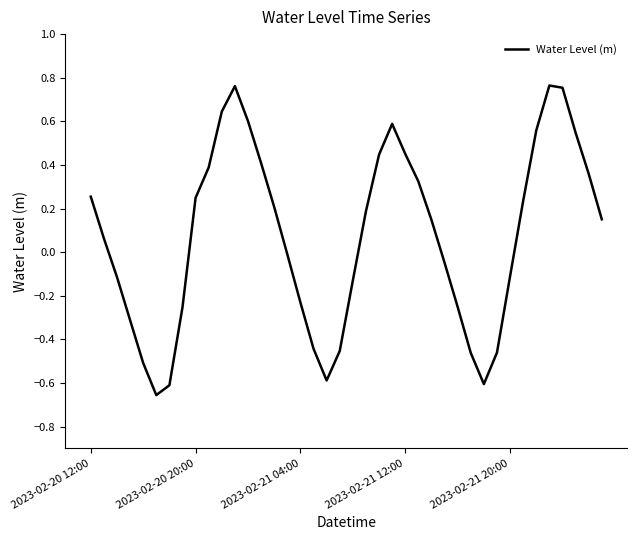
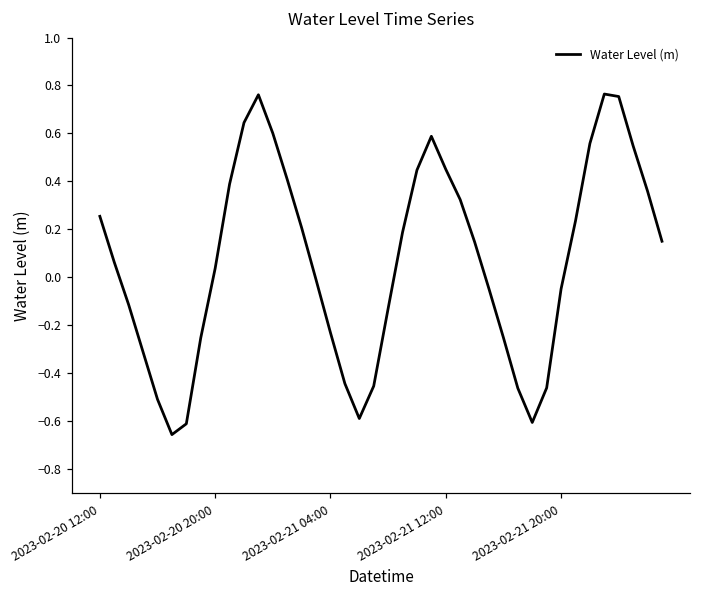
  {
    "2023-02-20 12:00": 0.25,
-   "2023-02-20 20:00": 0.25,
+   "2023-02-20 20:00": 0.04,
    "2023-02-21 04:00": -0.23,
    "2023-02-21 12:00": 0.45,
-   "2023-02-21 20:00": -0.11
+   "2023-02-21 20:00": -0.05
  }
